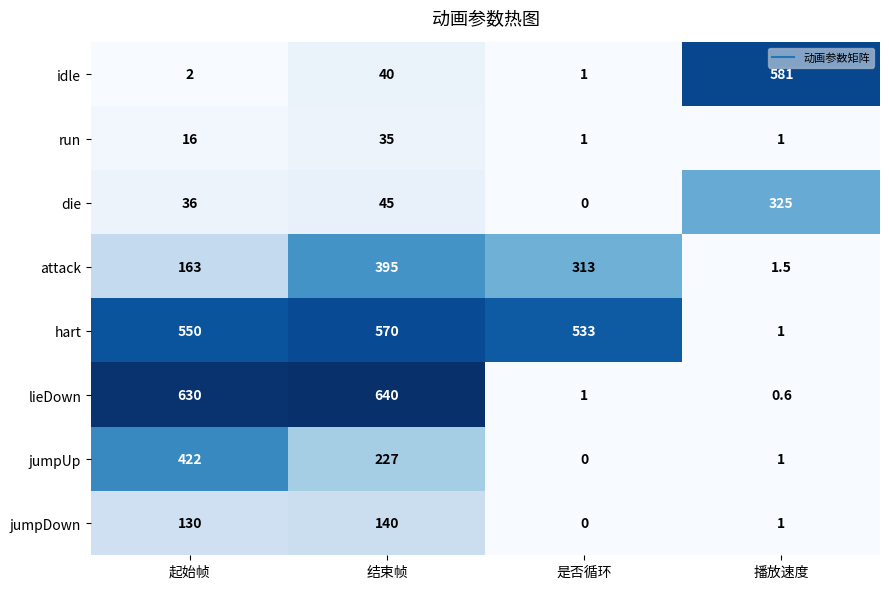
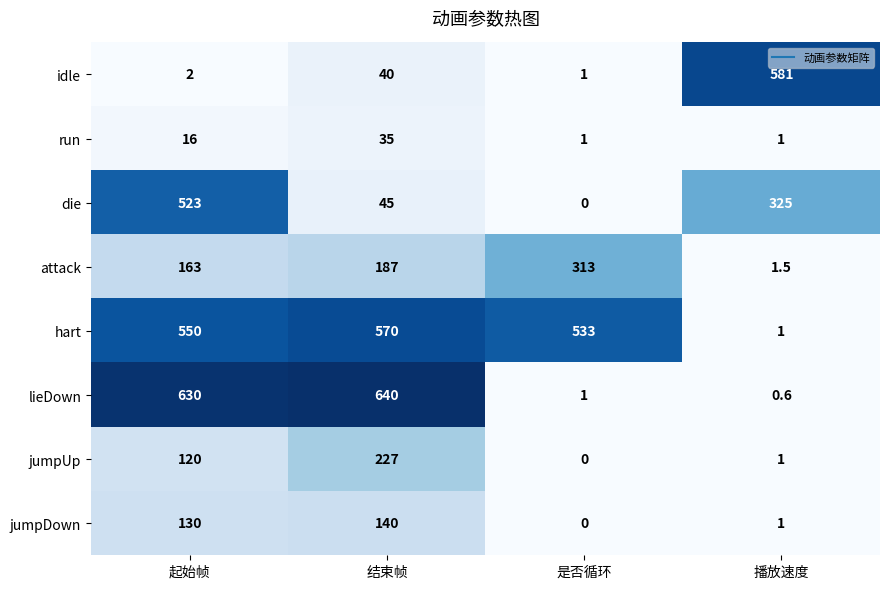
  {
    "idle": {
      "起始帧": 2,
      "结束帧": 40,
      "是否循环": 1
    },
    "run": {
      "起始帧": 16,
      "结束帧": 35,
      "是否循环": 1,
      "播放速度": 1
    },
    "die": {
-     "起始帧": 36,
+     "起始帧": 523,
      "结束帧": 45,
      "是否循环": 0,
      "播放速度": 325
    },
    "attack": {
      "起始帧": 163,
-     "结束帧": 395,
+     "结束帧": 187,
      "是否循环": 313,
      "播放速度": 1.5
    },
    "hart": {
      "起始帧": 550,
      "结束帧": 570,
      "是否循环": 533,
      "播放速度": 1
    },
    "lieDown": {
      "起始帧": 630,
      "结束帧": 640,
      "是否循环": 1,
      "播放速度": 0.6
    },
    "jumpUp": {
-     "起始帧": 422,
+     "起始帧": 120,
      "结束帧": 227,
      "是否循环": 0,
      "播放速度": 1
    },
    "jumpDown": {
      "起始帧": 130,
      "结束帧": 140,
      "是否循环": 0,
      "播放速度": 1
    }
  }
